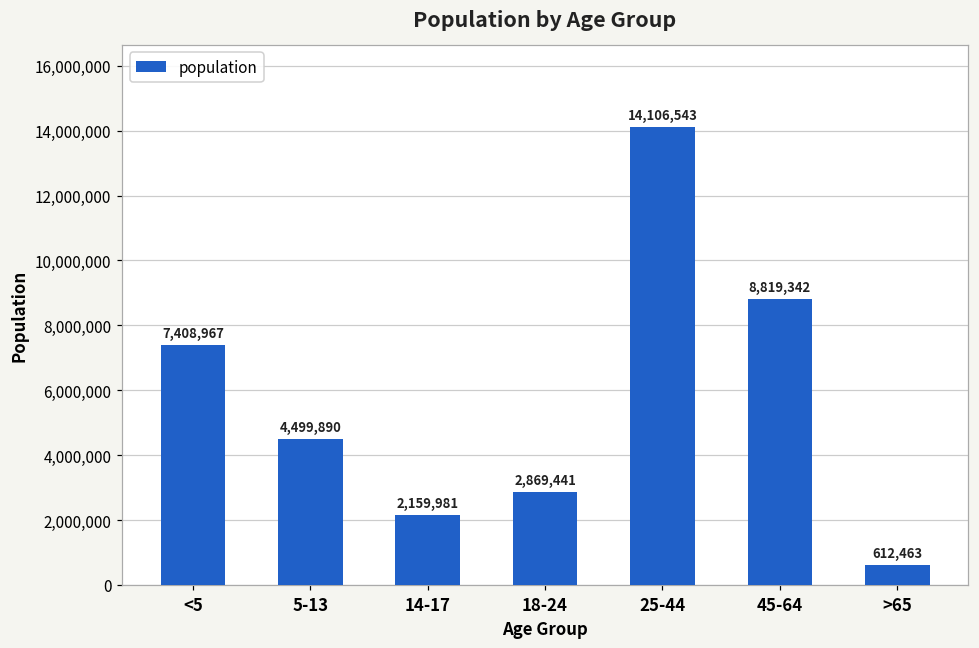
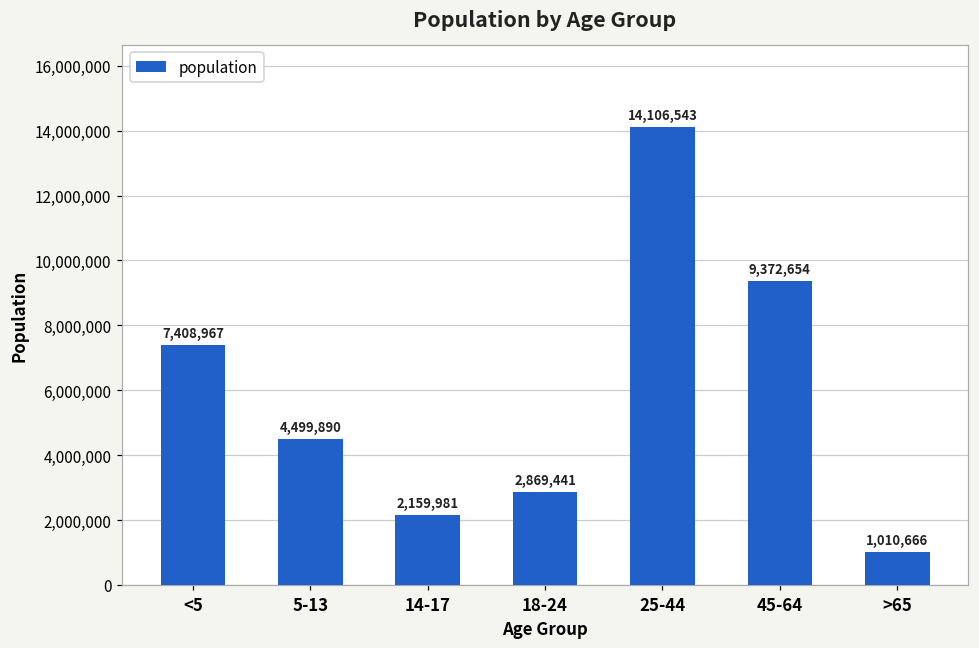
  {
    "<5": "7,408,967",
    "5-13": "4,499,890",
    "14-17": "2,159,981",
    "18-24": "2,869,441",
    "25-44": "14,106,543",
-   "45-64": "8,819,342",
-   ">65": "612,463"
+   "45-64": "9,372,654",
+   ">65": "1,010,666"
  }
